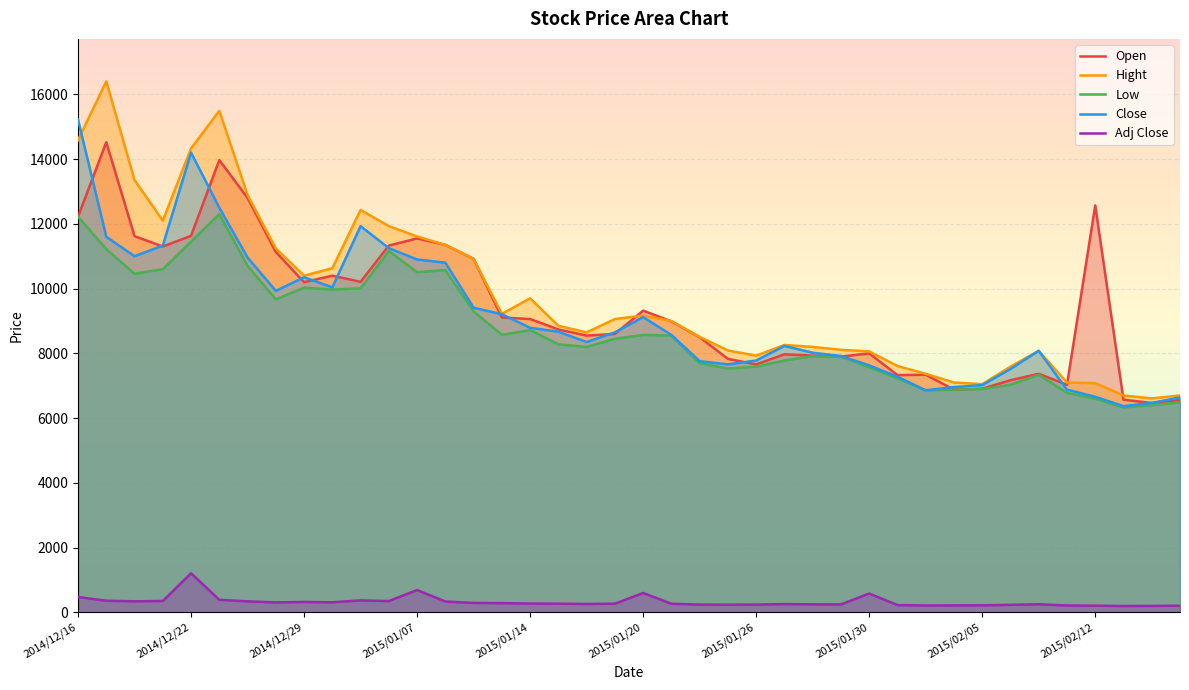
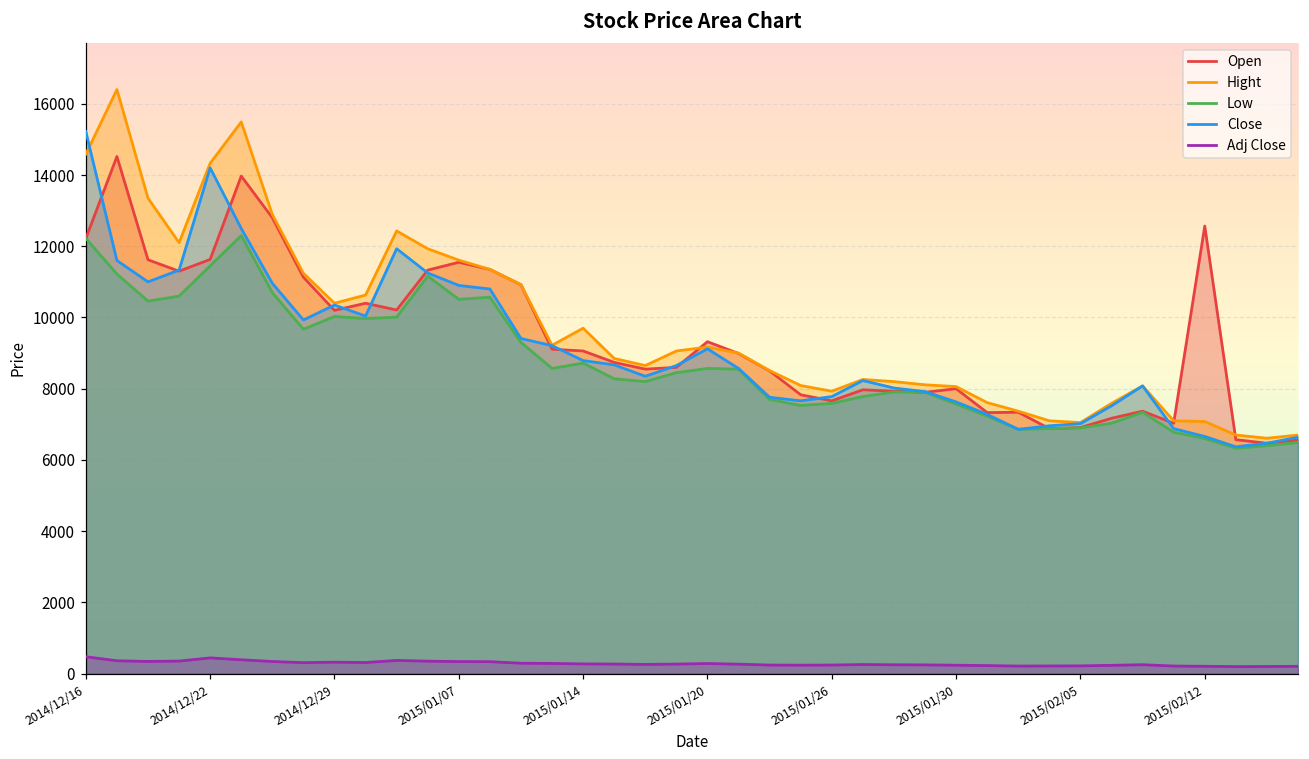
  {
    "Open": {
      "2014/12/22": 11600,
      "2014/12/29": 10200,
      "2015/01/14": 9100,
      "2015/01/20": 9300,
      "2015/02/12": 12600
    },
    "Hight": {
      "2014/12/16": 14600,
      "2014/12/22": 14300,
      "2015/01/14": 9700,
      "2015/01/26": 7900,
      "2015/02/12": 7100
    },
    "Low": {
      "2014/12/22": 11500,
      "2014/12/29": 10000,
      "2015/01/07": 10500,
      "2015/01/20": 8600
    },
    "Close": {
      "2014/12/16": 15200,
      "2014/12/22": 14200,
      "2015/01/07": 10900,
      "2015/01/26": 7800
    },
    "Adj Close": {
      "2014/12/16": 500,
-     "2014/12/22": 1200,
+     "2014/12/22": 400,
      "2014/12/29": 300,
-     "2015/01/07": 700,
+     "2015/01/07": 300,
      "2015/01/14": 300,
-     "2015/01/20": 600,
+     "2015/01/20": 300,
      "2015/01/26": 200,
-     "2015/01/30": 600,
+     "2015/01/30": 200,
      "2015/02/05": 200,
      "2015/02/12": 200
    }
  }
